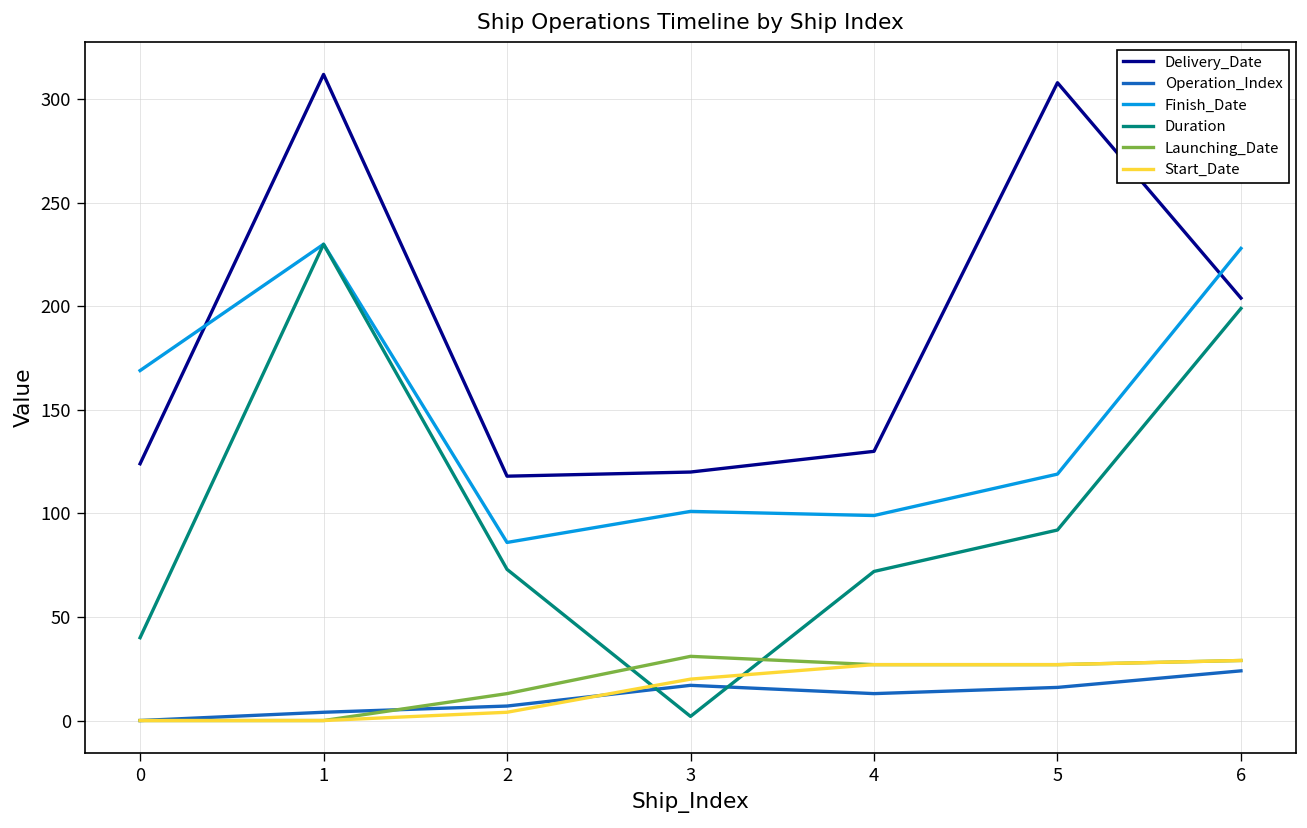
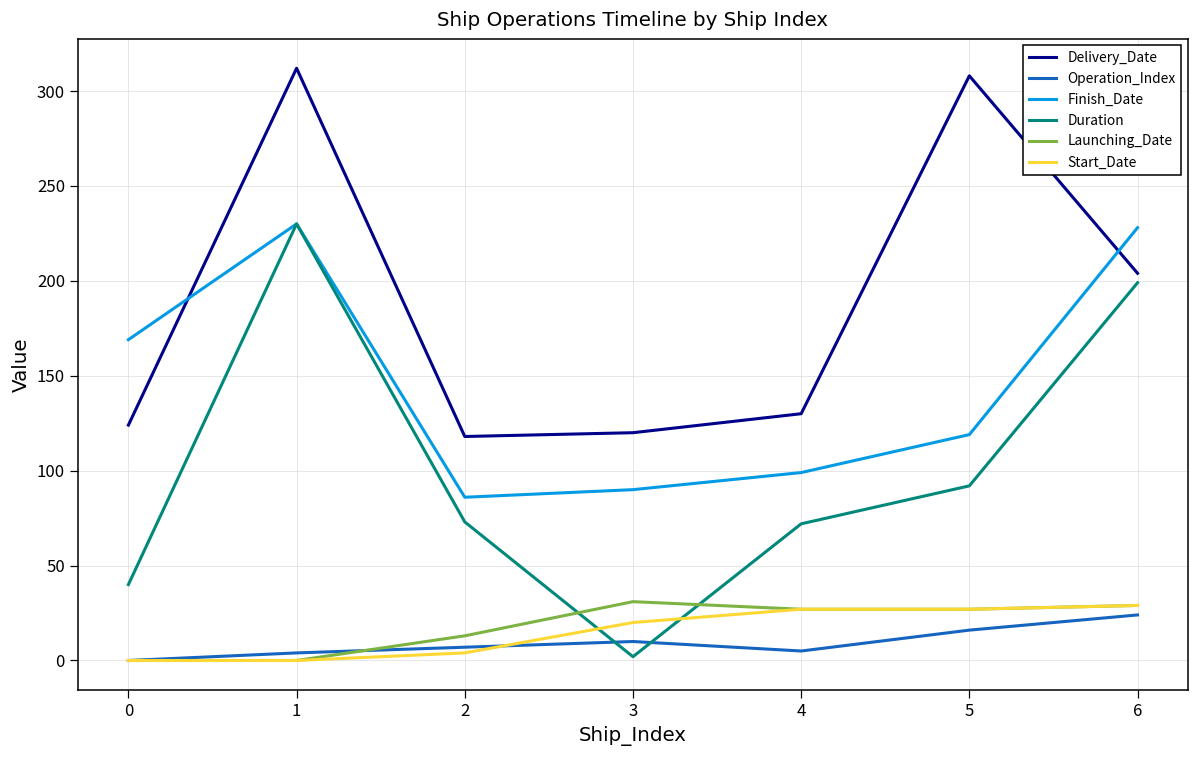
  {
    "Delivery_Date": {
      "0": 124,
      "1": 312,
      "2": 118,
      "3": 120,
      "4": 130,
      "5": 308,
      "6": 204
    },
    "Operation_Index": {
      "1": 4,
      "2": 7,
-     "3": 17,
-     "4": 13,
+     "3": 10,
+     "4": 5,
      "5": 16,
      "6": 24
    },
    "Finish_Date": {
      "0": 169,
      "2": 86,
-     "3": 101,
+     "3": 90,
      "4": 99,
      "5": 119,
      "6": 228
    },
    "Duration": {
      "0": 40,
      "2": 73,
      "3": 2,
      "4": 72,
      "5": 92,
      "6": 199
    },
    "Launching_Date": {
      "2": 13,
      "3": 31
    },
    "Start_Date": {
      "2": 4,
      "3": 20
    }
  }
